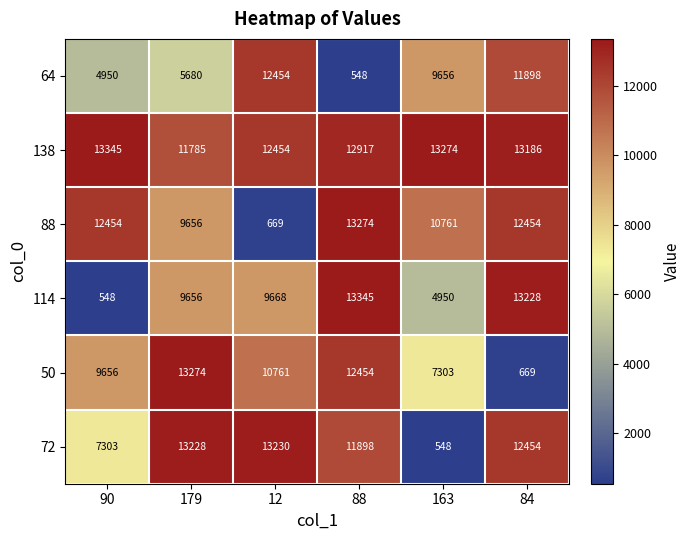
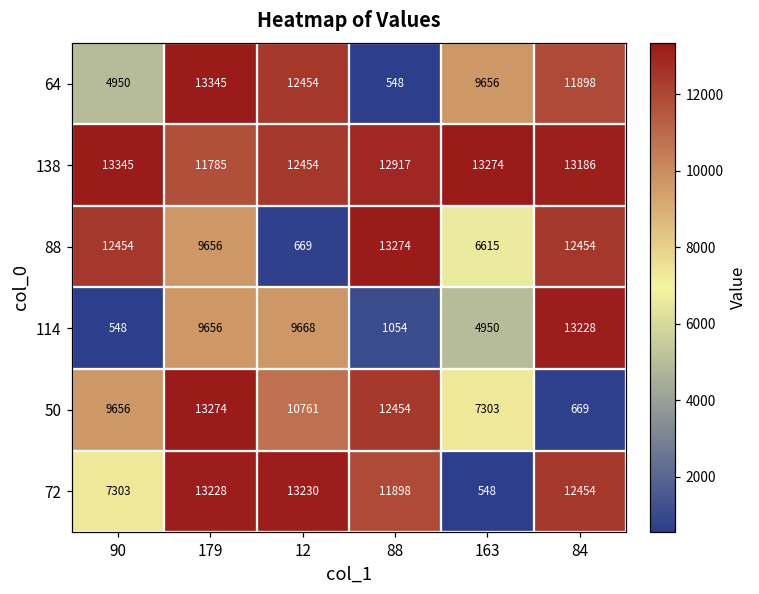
  {
    "64": {
      "90": 4950,
-     "179": 5680,
+     "179": 13345,
      "12": 12454,
      "88": 548,
      "163": 9656,
      "84": 11898
    },
    "138": {
      "90": 13345,
      "179": 11785,
      "12": 12454,
      "88": 12917,
      "163": 13274,
      "84": 13186
    },
    "88": {
      "90": 12454,
      "179": 9656,
      "12": 669,
      "88": 13274,
-     "163": 10761,
+     "163": 6615,
      "84": 12454
    },
    "114": {
      "90": 548,
      "179": 9656,
      "12": 9668,
-     "88": 13345,
+     "88": 1054,
      "163": 4950,
      "84": 13228
    },
    "50": {
      "90": 9656,
      "179": 13274,
      "12": 10761,
      "88": 12454,
      "163": 7303,
      "84": 669
    },
    "72": {
      "90": 7303,
      "179": 13228,
      "12": 13230,
      "88": 11898,
      "163": 548,
      "84": 12454
    }
  }
